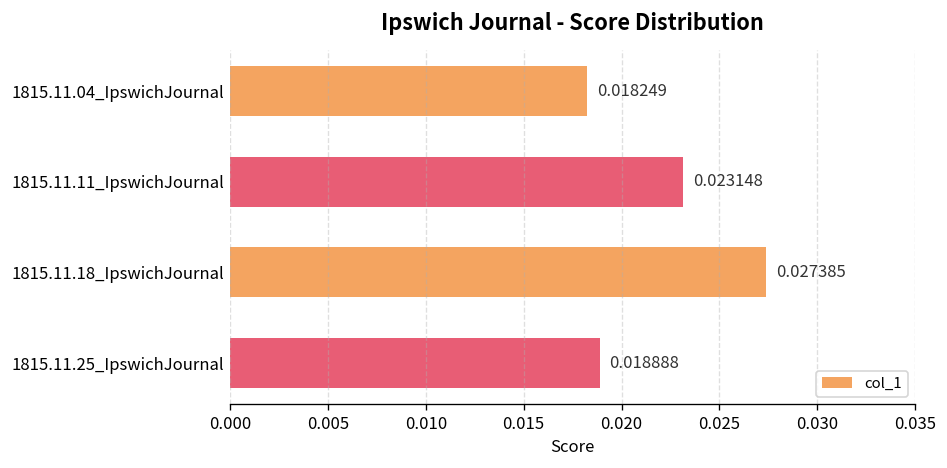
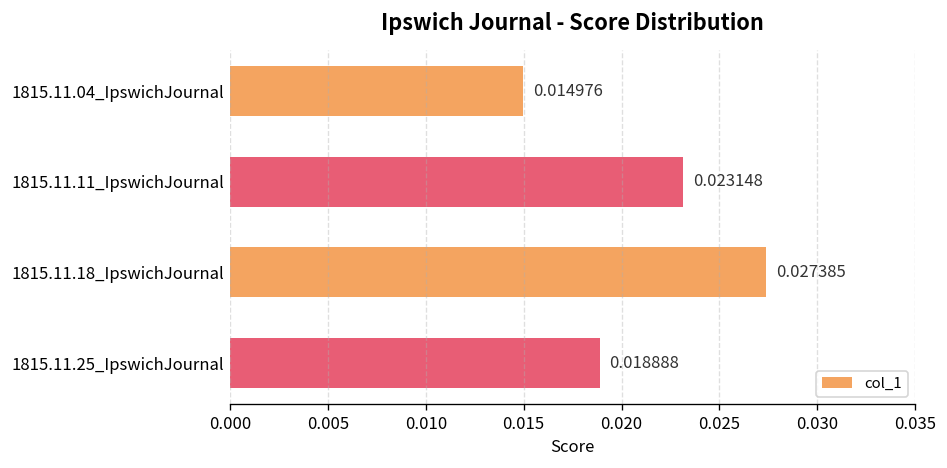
  {
-   "1815.11.04_IpswichJournal": 0.018249,
+   "1815.11.04_IpswichJournal": 0.014976,
    "1815.11.11_IpswichJournal": 0.023148,
    "1815.11.18_IpswichJournal": 0.027385,
    "1815.11.25_IpswichJournal": 0.018888
  }
